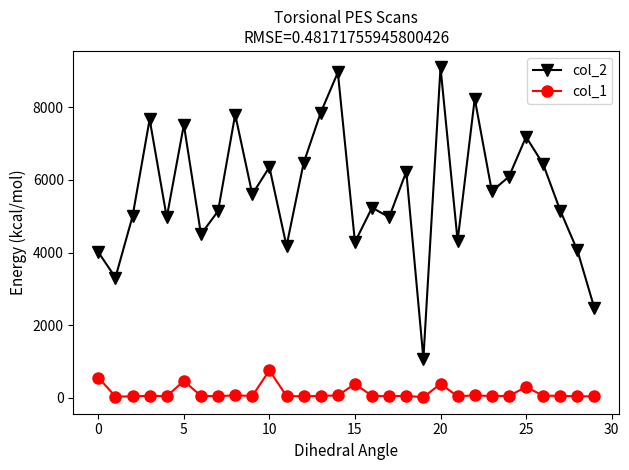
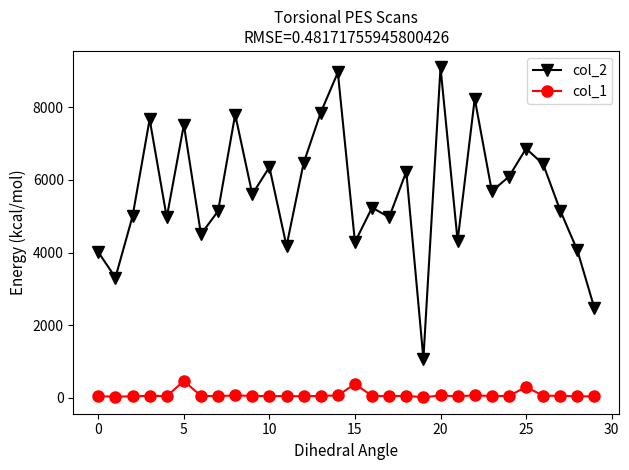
  {
    "col_2": {
      "0": 4000,
      "5": 7500,
      "10": 6400,
      "15": 4300,
      "20": 9100,
-     "25": 7200
+     "25": 6900
    },
    "col_1": {
-     "0": 600,
+     "0": 0,
      "5": 500,
-     "10": 800,
+     "10": 100,
      "15": 400,
-     "20": 400,
+     "20": 100,
      "25": 300
    }
  }
